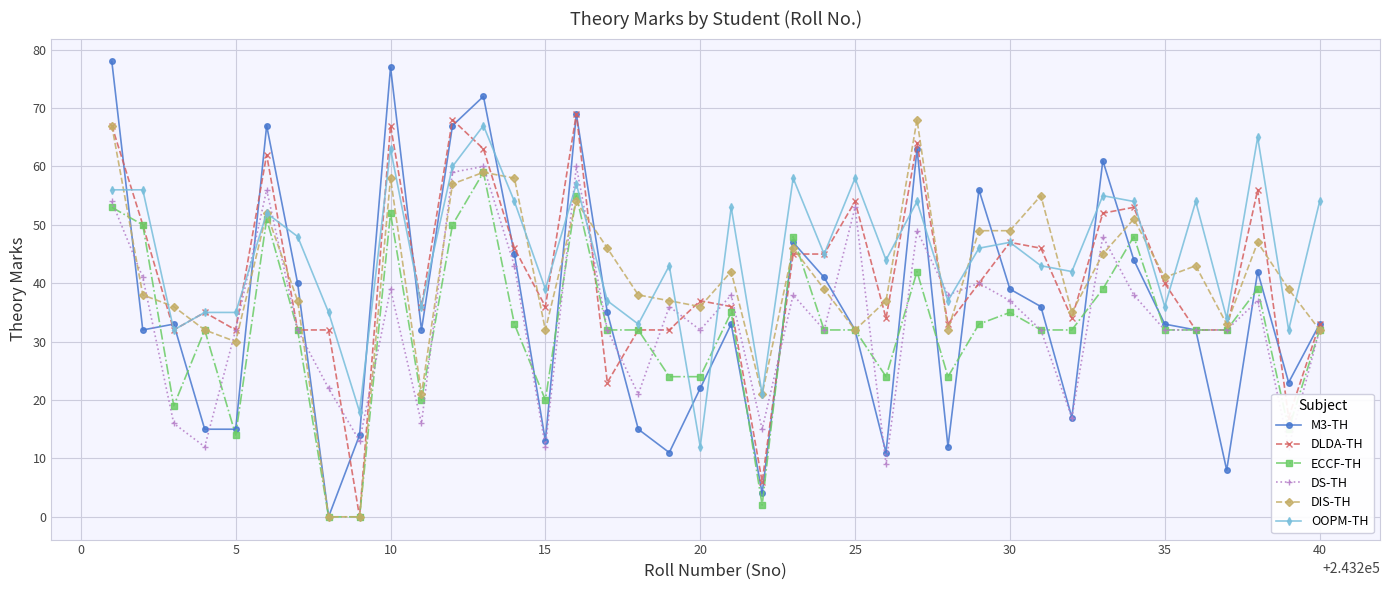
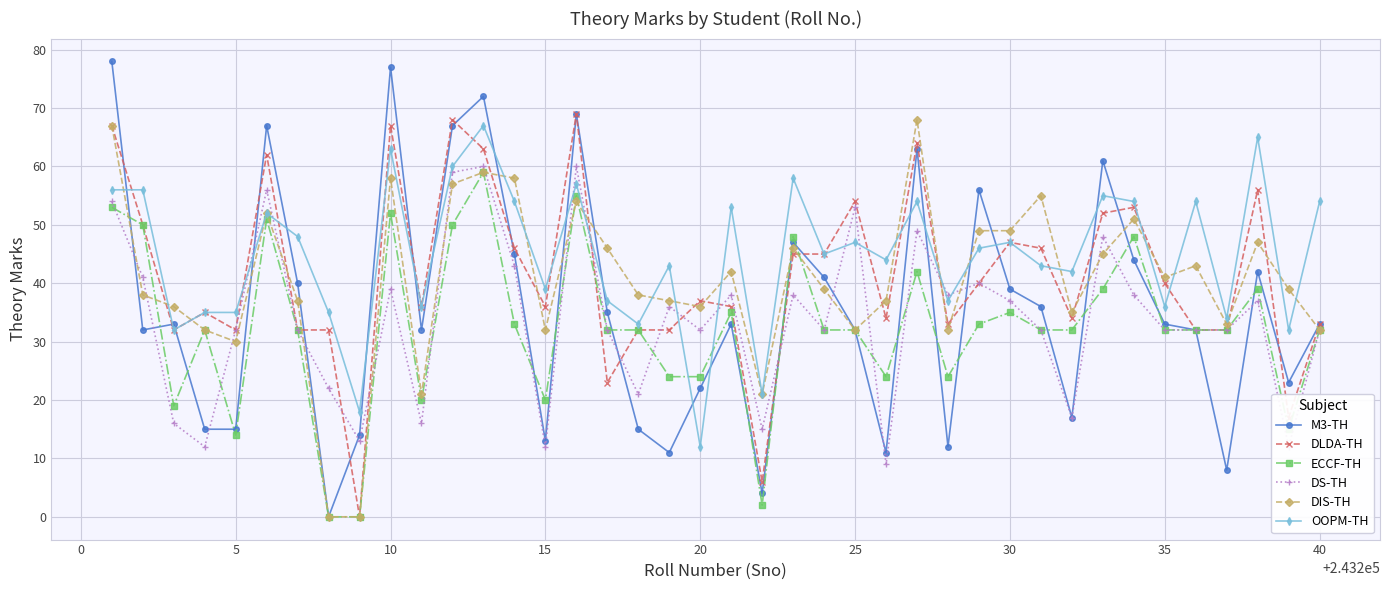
  {
    "M3-TH": {
      "5": 15,
      "10": 77,
      "15": 13,
      "20": 22,
      "30": 39,
      "35": 33
    },
    "DLDA-TH": {
      "10": 67,
      "15": 36,
      "20": 37,
      "25": 54,
      "35": 40
    },
    "ECCF-TH": {
      "5": 14,
      "10": 52,
      "15": 20,
      "20": 24,
      "30": 35
    },
    "DS-TH": {
      "10": 39,
      "15": 12,
      "20": 32,
      "25": 53,
      "30": 37
    },
    "DIS-TH": {
      "5": 30,
      "10": 58,
      "15": 32,
      "20": 36,
      "30": 49,
      "35": 41
    },
    "OOPM-TH": {
      "5": 35,
      "10": 63,
      "15": 39,
      "20": 12,
-     "25": 58,
+     "25": 47,
      "35": 36,
      "40": 54
    }
  }
